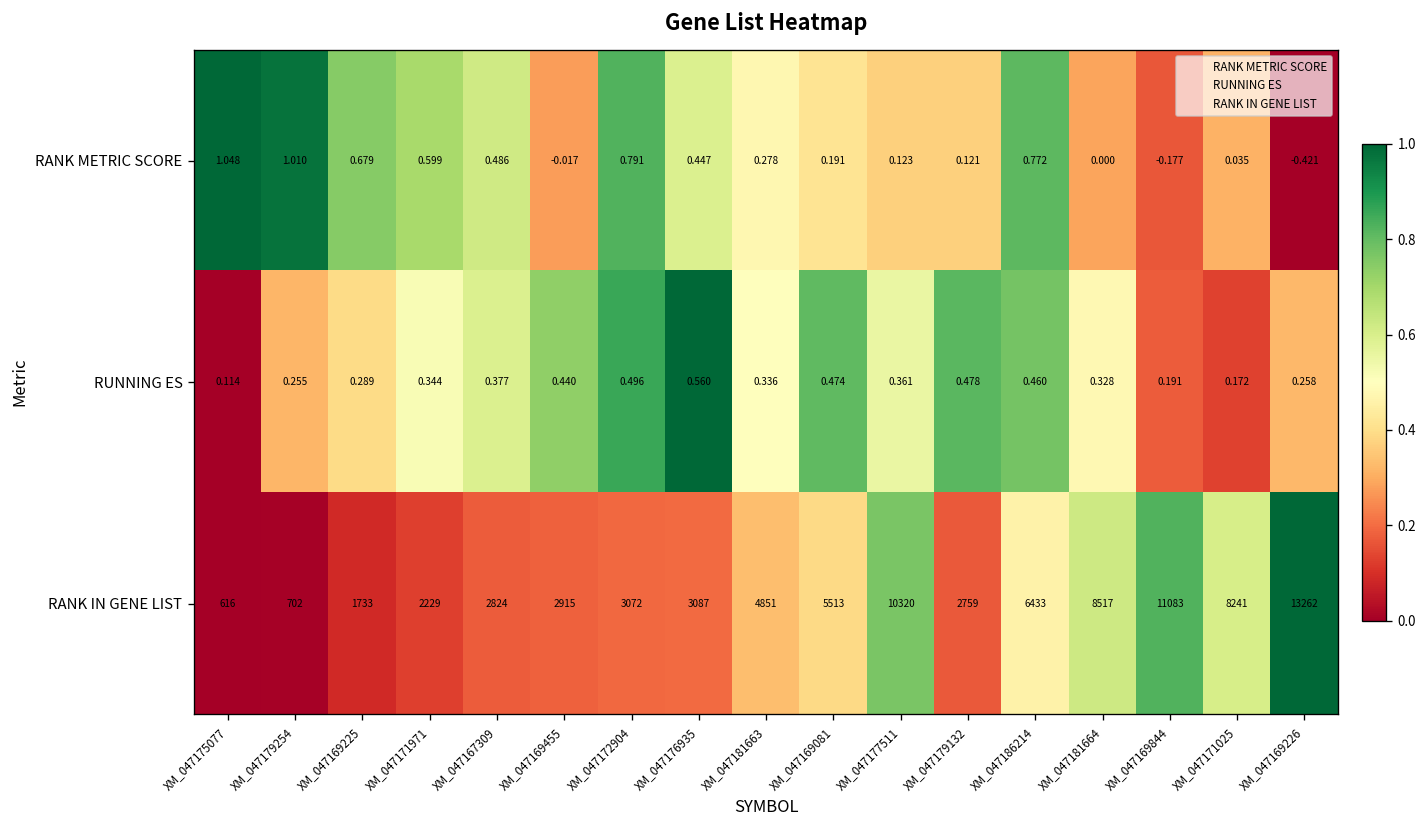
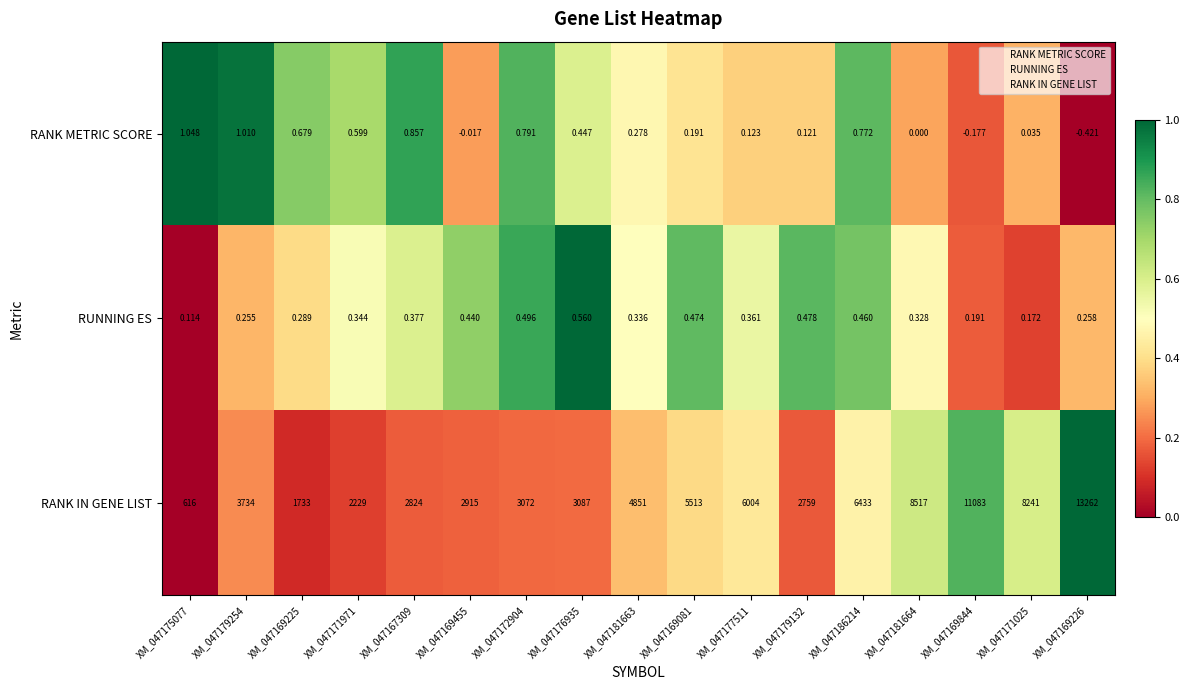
  {
    "RANK METRIC SCORE": {
      "XM_047175077": 1.048,
      "XM_047179254": 1.010,
      "XM_047169225": 0.679,
      "XM_047171971": 0.599,
-     "XM_047167309": 0.486,
+     "XM_047167309": 0.857,
      "XM_047169455": -0.017,
      "XM_047172904": 0.791,
      "XM_047176935": 0.447,
      "XM_047181663": 0.278,
      "XM_047169081": 0.191,
      "XM_047177511": 0.123,
      "XM_047179132": 0.121,
      "XM_047186214": 0.772,
      "XM_047181664": 0.000,
      "XM_047169844": -0.177,
      "XM_047171025": 0.035,
      "XM_047169226": -0.421
    },
    "RUNNING ES": {
      "XM_047175077": 0.114,
      "XM_047179254": 0.255,
      "XM_047169225": 0.289,
      "XM_047171971": 0.344,
      "XM_047167309": 0.377,
      "XM_047169455": 0.440,
      "XM_047172904": 0.496,
      "XM_047176935": 0.560,
      "XM_047181663": 0.336,
      "XM_047169081": 0.474,
      "XM_047177511": 0.361,
      "XM_047179132": 0.478,
      "XM_047186214": 0.460,
      "XM_047181664": 0.328,
      "XM_047169844": 0.191,
      "XM_047171025": 0.172,
      "XM_047169226": 0.258
    },
    "RANK IN GENE LIST": {
      "XM_047175077": 616,
-     "XM_047179254": 702,
+     "XM_047179254": 3734,
      "XM_047169225": 1733,
      "XM_047171971": 2229,
      "XM_047167309": 2824,
      "XM_047169455": 2915,
      "XM_047172904": 3072,
      "XM_047176935": 3087,
      "XM_047181663": 4851,
      "XM_047169081": 5513,
-     "XM_047177511": 10320,
+     "XM_047177511": 6004,
      "XM_047179132": 2759,
      "XM_047186214": 6433,
      "XM_047181664": 8517,
      "XM_047169844": 11083,
      "XM_047171025": 8241,
      "XM_047169226": 13262
    }
  }
